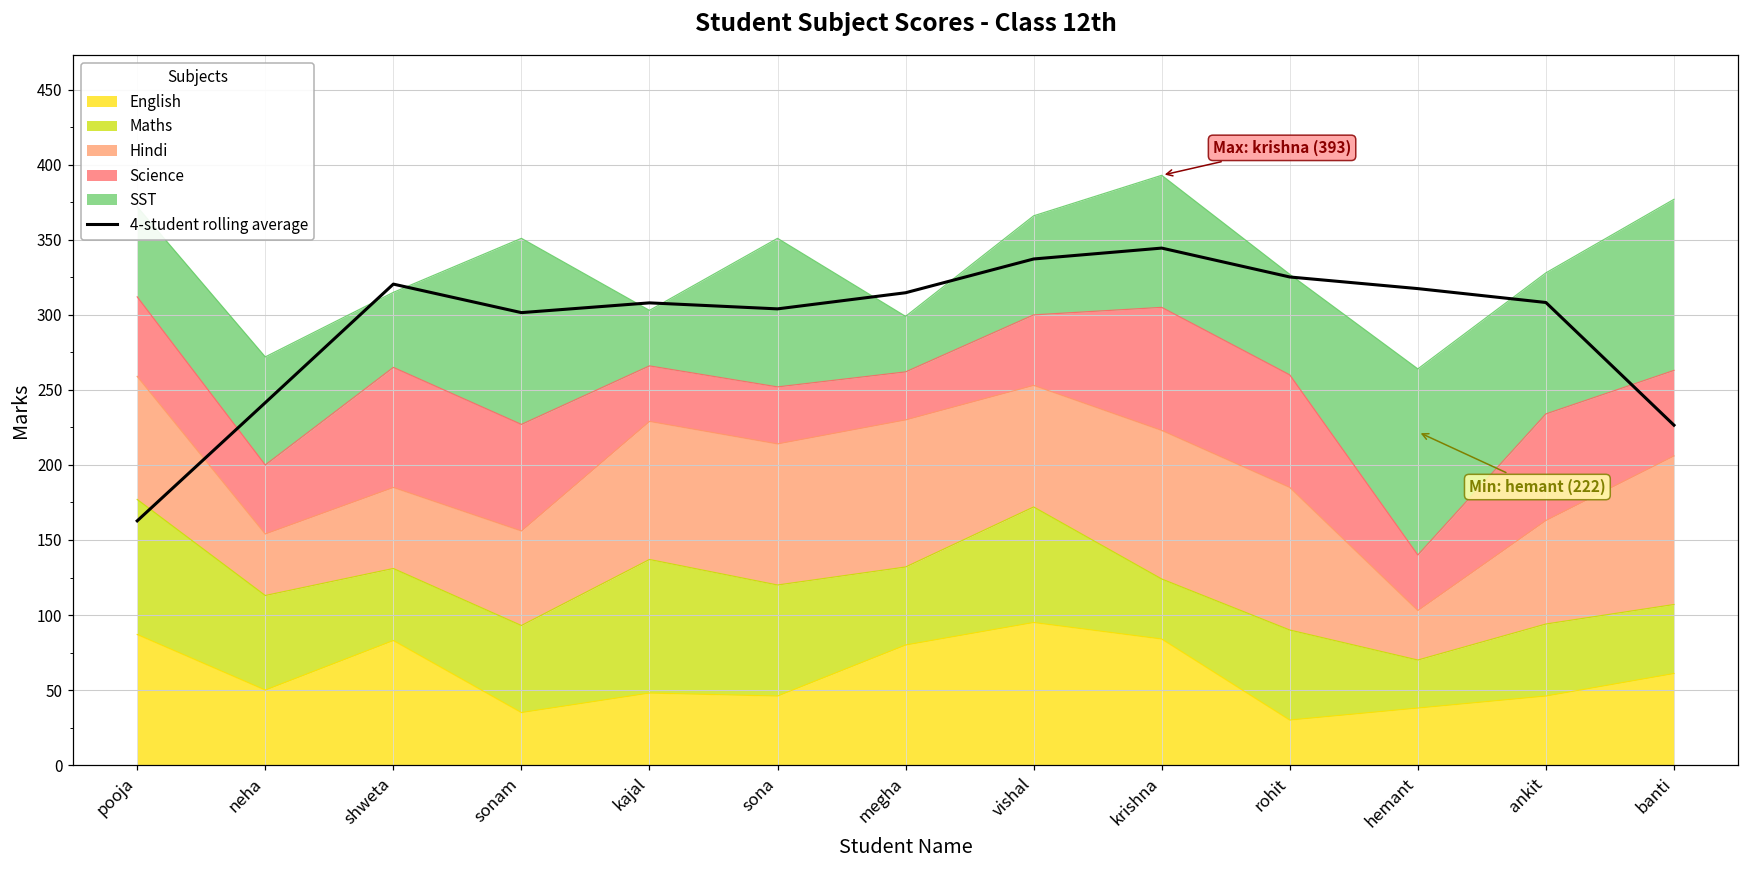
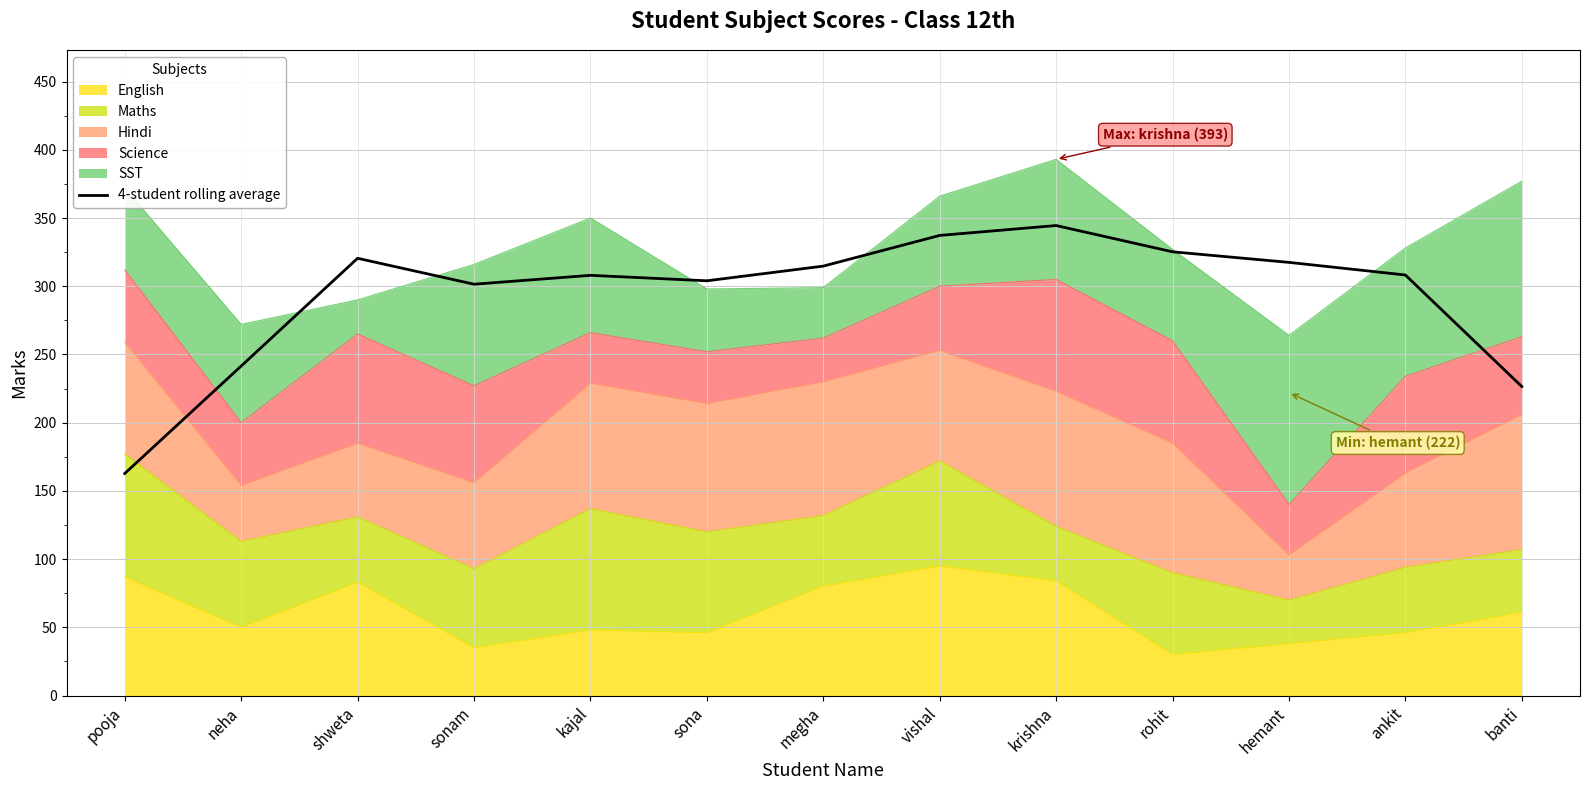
  {
    "SST": {
      "neha": 72,
-     "shweta": 50,
-     "sonam": 124,
-     "kajal": 37,
-     "sona": 99,
+     "shweta": 25,
+     "sonam": 89,
+     "kajal": 84,
+     "sona": 46,
      "megha": 37,
      "vishal": 66,
      "hemant": 124,
      "ankit": 94,
      "banti": 114
    },
    "4-student rolling average": {
      "pooja": 163,
      "neha": 242,
      "shweta": 321,
      "sonam": 302,
      "kajal": 308,
      "sona": 304,
      "megha": 315,
      "vishal": 337,
      "krishna": 345,
      "hemant": 318,
      "ankit": 308,
      "banti": 227
    }
  }
